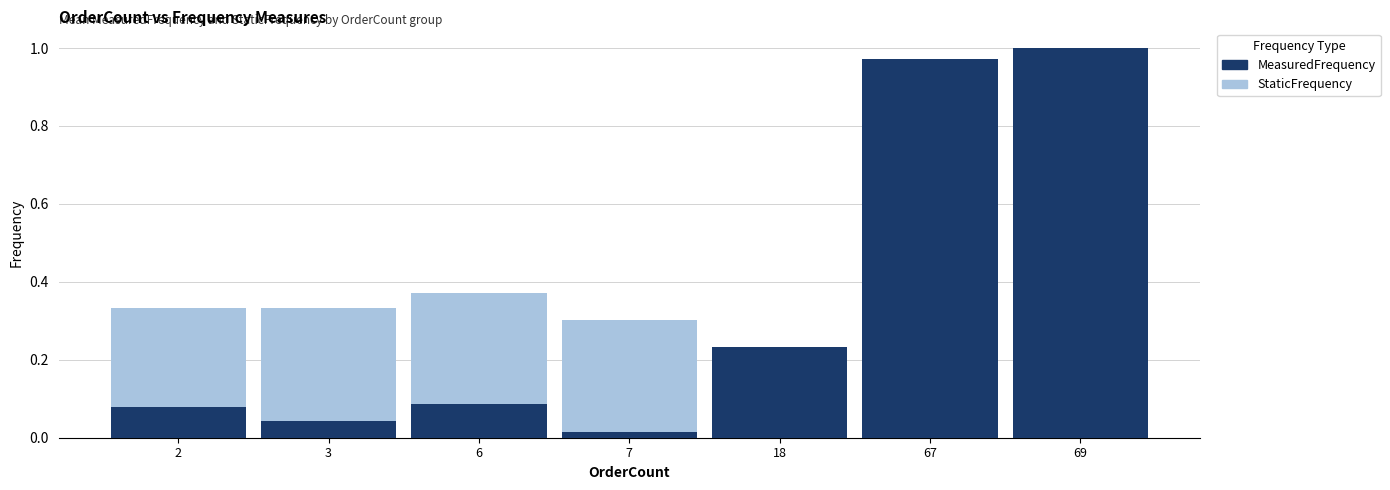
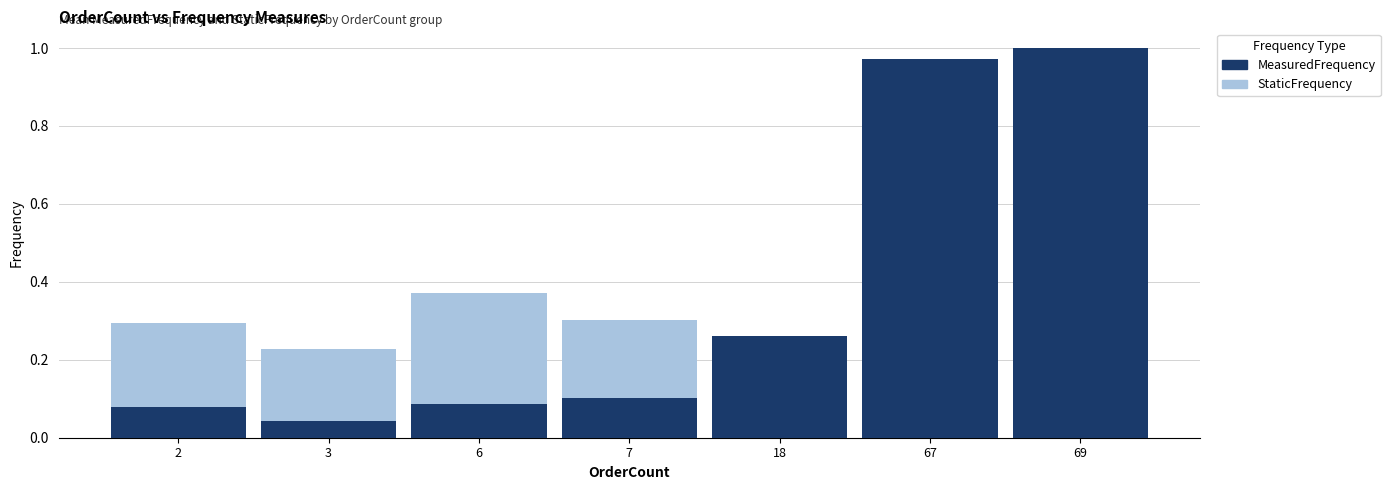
  {
    "StaticFrequency": {
-     "2": 0.33,
-     "3": 0.33,
+     "2": 0.29,
+     "3": 0.23,
      "6": 0.37,
      "7": 0.30
    },
    "MeasuredFrequency": {
-     "7": 0.02,
-     "18": 0.23,
+     "7": 0.10,
+     "18": 0.26,
      "67": 0.97,
      "69": 1.00
    }
  }
